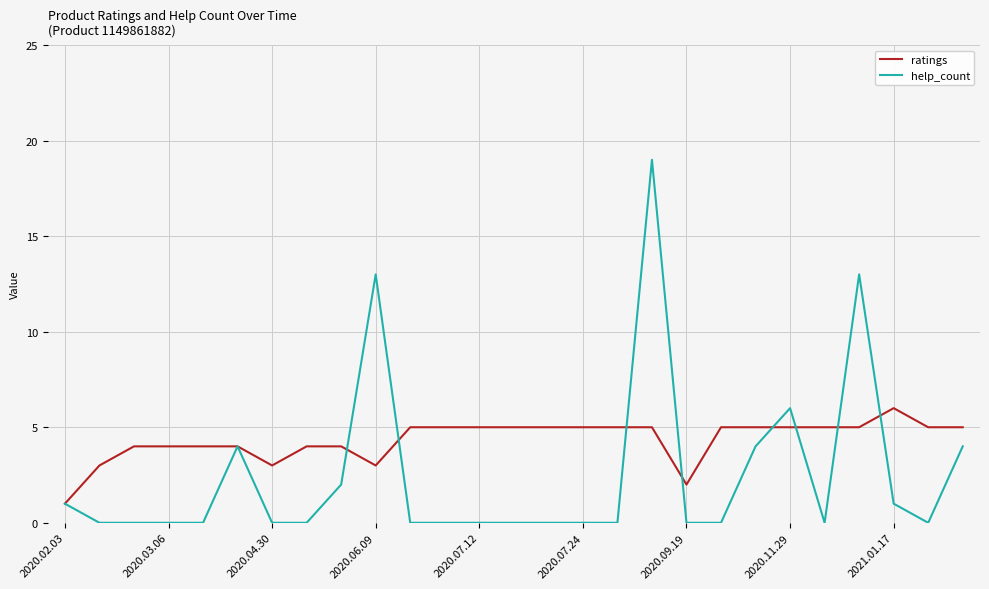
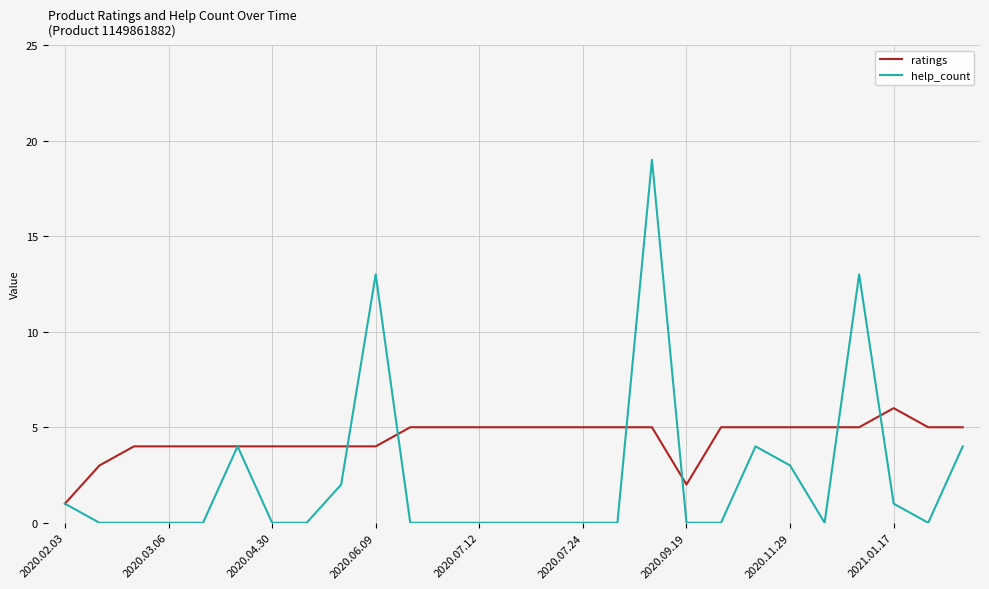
  {
    "ratings": {
-     "2020.04.30": 3,
-     "2020.06.09": 3,
+     "2020.04.30": 4,
+     "2020.06.09": 4,
      "2020.07.12": 5,
      "2020.09.19": 2,
      "2020.11.29": 5,
      "2021.01.17": 6
    },
    "help_count": {
      "2020.04.30": 0,
      "2020.06.09": 13,
      "2020.07.12": 0,
      "2020.09.19": 0,
-     "2020.11.29": 6,
+     "2020.11.29": 3,
      "2021.01.17": 1
    }
  }
